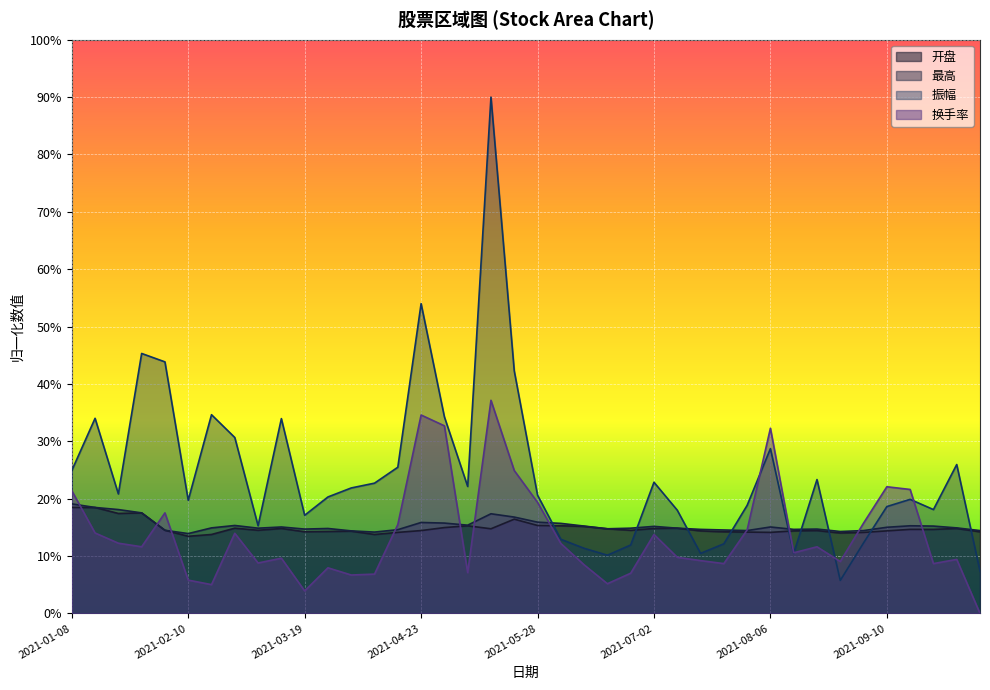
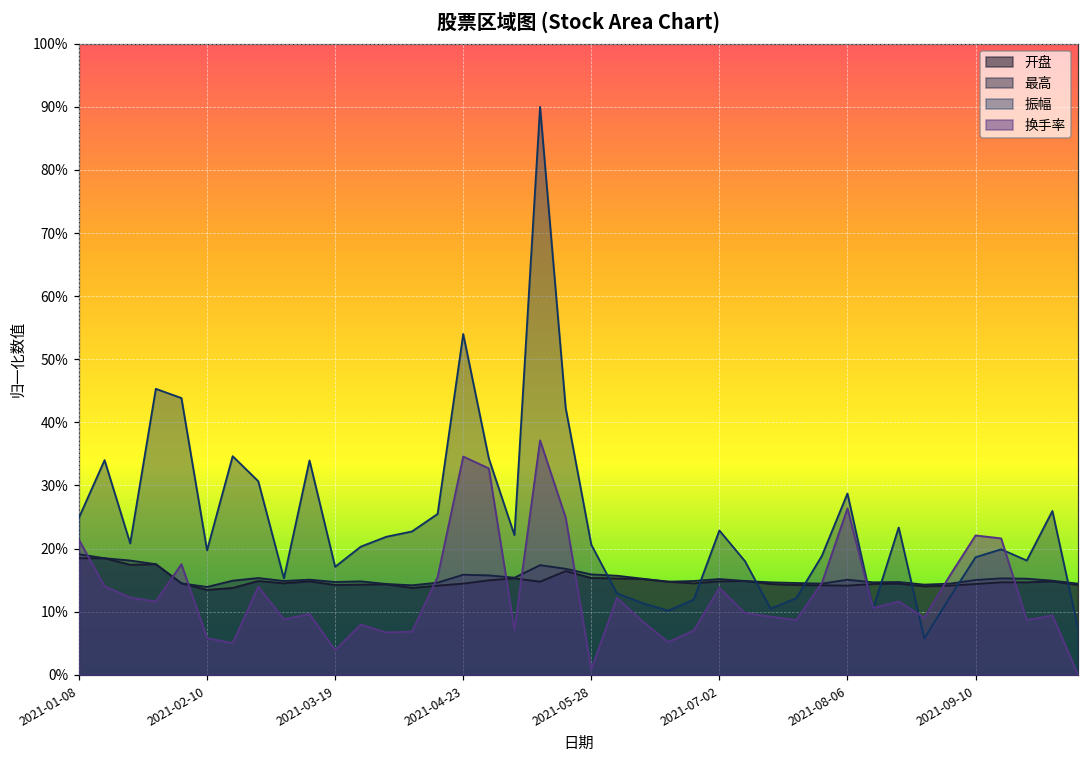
  {
    "换手率": {
      "2021-01-08": "21%",
      "2021-02-10": "6%",
      "2021-03-19": "4%",
      "2021-04-23": "35%",
-     "2021-05-28": "19%",
+     "2021-05-28": "1%",
      "2021-07-02": "14%",
-     "2021-08-06": "32%",
+     "2021-08-06": "26%",
      "2021-09-10": "22%"
    }
  }
